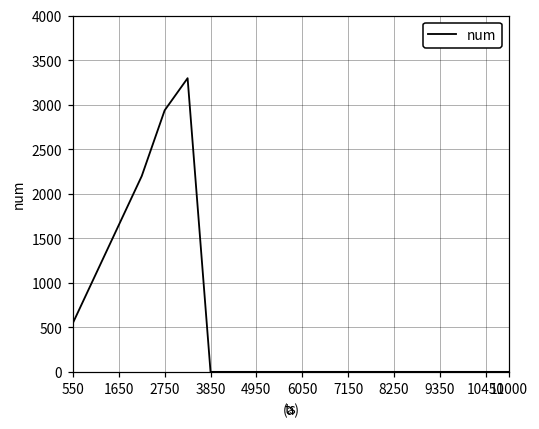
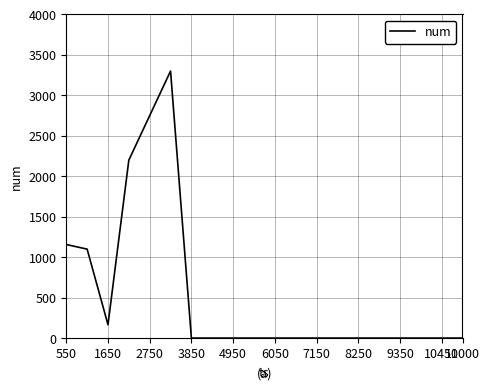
  {
-   "550": 600,
-   "1650": 1700,
-   "2750": 2900,
+   "550": 1200,
+   "1650": 200,
+   "2750": 2800,
    "3850": 0,
    "4950": 0,
    "6050": 0,
    "7150": 0,
    "8250": 0,
    "9350": 0
  }
